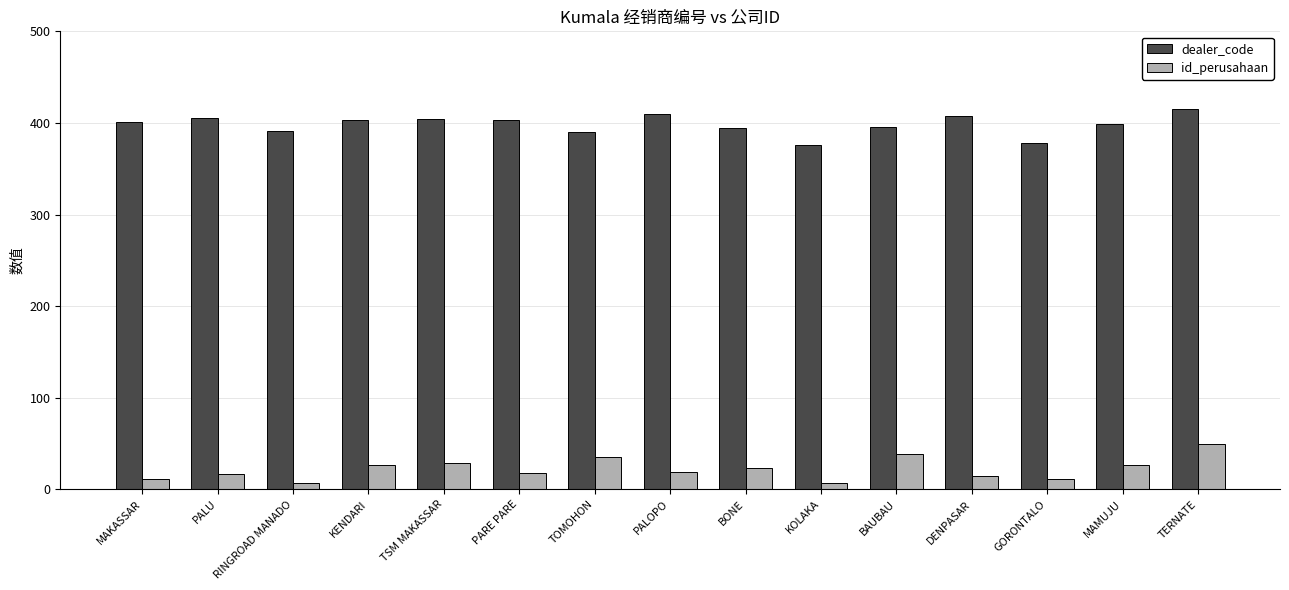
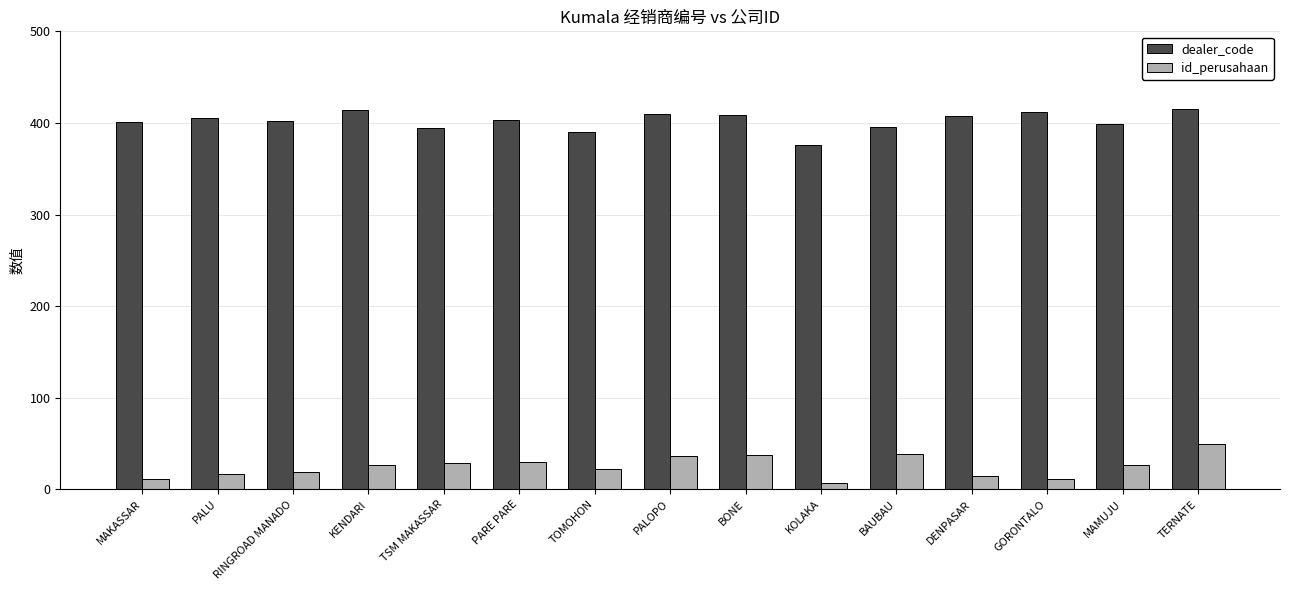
  {
    "dealer_code": {
      "MAKASSAR": 400,
      "PALU": 410,
-     "RINGROAD MANADO": 390,
-     "KENDARI": 400,
-     "TSM MAKASSAR": 404,
+     "RINGROAD MANADO": 400,
+     "KENDARI": 410,
+     "TSM MAKASSAR": 395,
      "PARE PARE": 400,
      "TOMOHON": 390,
      "PALOPO": 410,
-     "BONE": 400,
+     "BONE": 410,
      "KOLAKA": 380,
      "BAUBAU": 400,
      "DENPASAR": 410,
-     "GORONTALO": 380,
+     "GORONTALO": 410,
      "MAMUJU": 400,
      "TERNATE": 420
    },
    "id_perusahaan": {
      "MAKASSAR": 10,
      "PALU": 20,
-     "RINGROAD MANADO": 10,
+     "RINGROAD MANADO": 20,
      "KENDARI": 30,
      "TSM MAKASSAR": 30,
-     "PARE PARE": 20,
-     "TOMOHON": 40,
-     "PALOPO": 20,
-     "BONE": 20,
+     "PARE PARE": 30,
+     "TOMOHON": 20,
+     "PALOPO": 40,
+     "BONE": 40,
      "KOLAKA": 10,
      "BAUBAU": 40,
      "DENPASAR": 20,
      "GORONTALO": 10,
      "MAMUJU": 30,
      "TERNATE": 50
    }
  }
